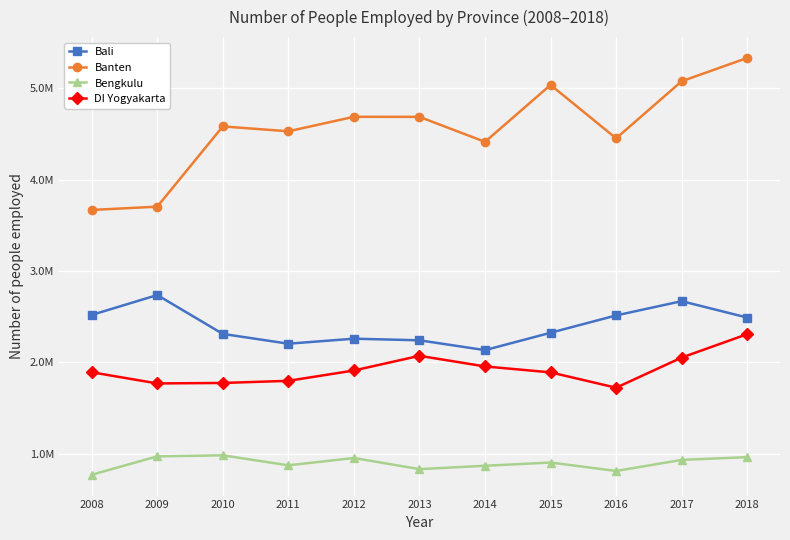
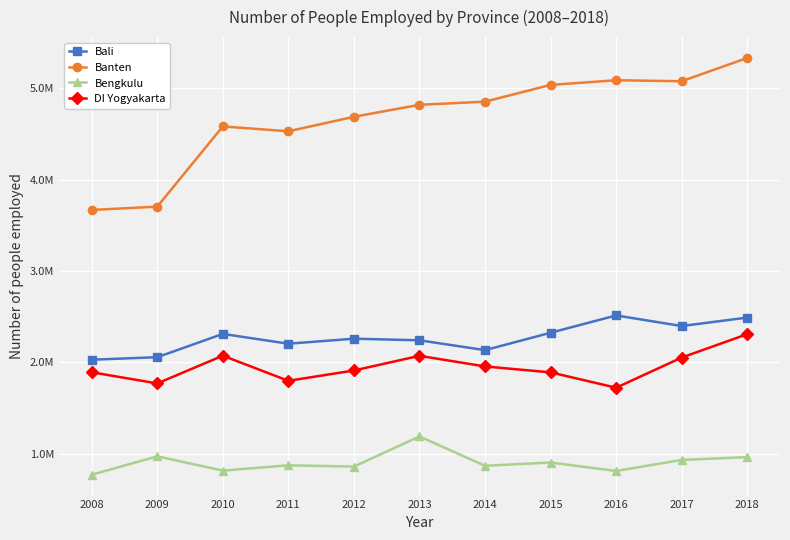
  {
    "Bali": {
-     "2008": 2500000,
-     "2009": 2700000,
+     "2008": 2000000,
+     "2009": 2100000,
      "2010": 2300000,
      "2011": 2200000,
      "2012": 2300000,
      "2013": 2200000,
      "2014": 2100000,
      "2015": 2300000,
      "2016": 2500000,
-     "2017": 2700000,
+     "2017": 2400000,
      "2018": 2500000
    },
    "Banten": {
      "2008": 3700000,
      "2009": 3700000,
      "2010": 4600000,
      "2011": 4500000,
      "2012": 4700000,
-     "2013": 4700000,
-     "2014": 4400000,
+     "2013": 4800000,
+     "2014": 4900000,
      "2015": 5000000,
-     "2016": 4500000,
+     "2016": 5100000,
      "2017": 5100000,
      "2018": 5300000
    },
    "Bengkulu": {
      "2008": 800000,
      "2009": 1000000,
-     "2010": 1000000,
+     "2010": 800000,
      "2011": 900000,
-     "2012": 1000000,
-     "2013": 800000,
+     "2012": 900000,
+     "2013": 1200000,
      "2014": 900000,
      "2015": 900000,
      "2016": 800000,
      "2017": 900000,
      "2018": 1000000
    },
    "DI Yogyakarta": {
      "2008": 1900000,
      "2009": 1800000,
-     "2010": 1800000,
+     "2010": 2100000,
      "2011": 1800000,
      "2012": 1900000,
      "2013": 2100000,
      "2014": 2000000,
      "2015": 1900000,
      "2016": 1700000,
      "2017": 2100000,
      "2018": 2300000
    }
  }
